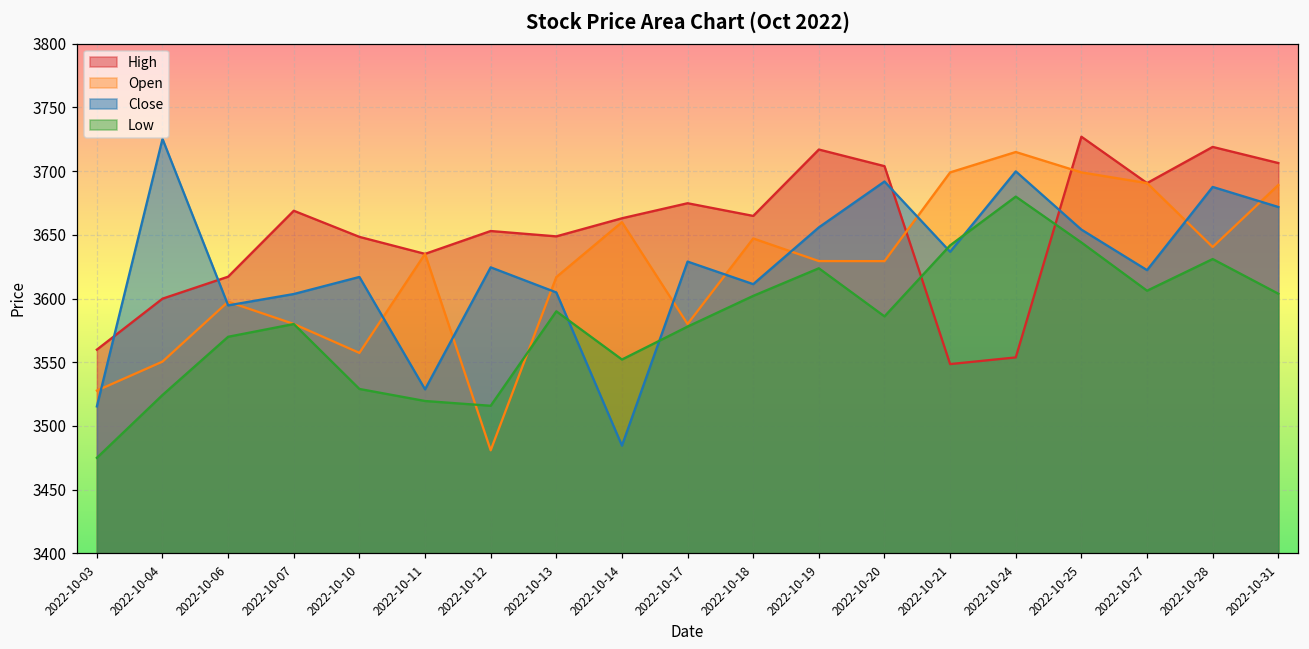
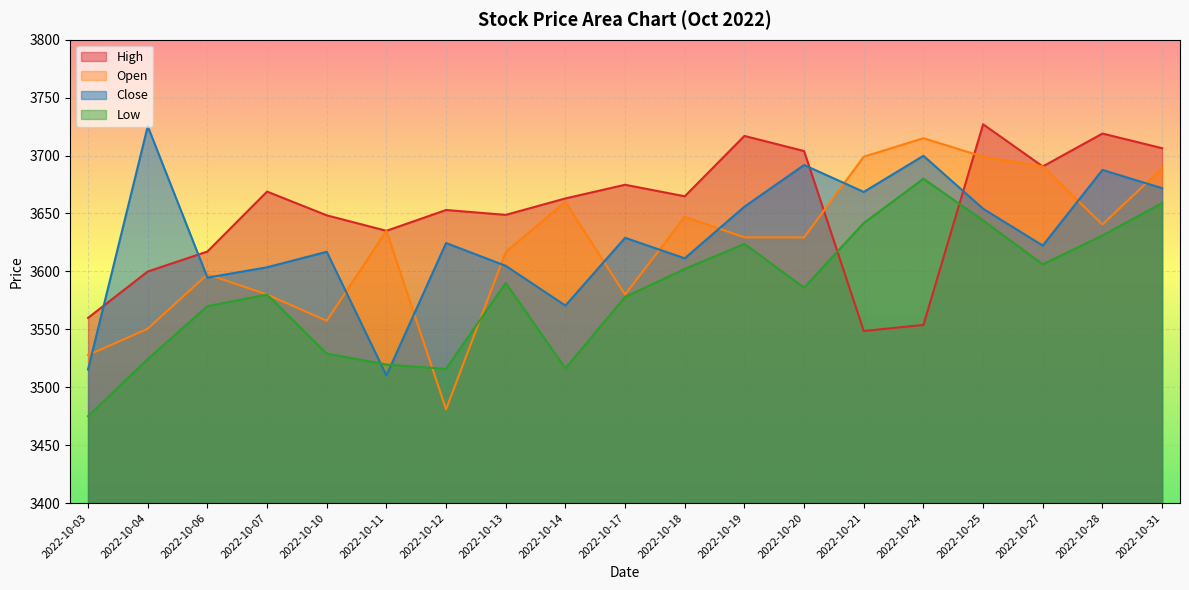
  {
    "High": {
      "2022-10-03": 3560,
      "2022-10-04": 3600,
      "2022-10-06": 3617,
      "2022-10-07": 3669,
      "2022-10-10": 3648,
      "2022-10-12": 3653,
      "2022-10-13": 3649,
      "2022-10-14": 3663,
      "2022-10-17": 3675,
      "2022-10-18": 3665,
      "2022-10-19": 3717,
      "2022-10-20": 3704,
      "2022-10-21": 3549,
      "2022-10-24": 3554,
      "2022-10-25": 3727,
      "2022-10-28": 3719,
      "2022-10-31": 3706
    },
    "Open": {
      "2022-10-03": 3528,
      "2022-10-04": 3551,
      "2022-10-06": 3598,
      "2022-10-10": 3557,
      "2022-10-12": 3481,
      "2022-10-13": 3617,
      "2022-10-14": 3660,
      "2022-10-18": 3647,
      "2022-10-19": 3629,
      "2022-10-20": 3629,
      "2022-10-21": 3699,
      "2022-10-24": 3715,
      "2022-10-25": 3699,
      "2022-10-28": 3640,
      "2022-10-31": 3689
    },
    "Close": {
      "2022-10-03": 3515,
      "2022-10-06": 3595,
      "2022-10-07": 3604,
      "2022-10-10": 3617,
-     "2022-10-11": 3529,
+     "2022-10-11": 3510,
      "2022-10-12": 3625,
      "2022-10-13": 3605,
-     "2022-10-14": 3485,
+     "2022-10-14": 3571,
      "2022-10-17": 3629,
      "2022-10-18": 3611,
      "2022-10-19": 3656,
      "2022-10-20": 3692,
-     "2022-10-21": 3637,
+     "2022-10-21": 3669,
      "2022-10-24": 3700,
      "2022-10-25": 3654,
      "2022-10-27": 3622,
      "2022-10-28": 3688,
      "2022-10-31": 3672
    },
    "Low": {
      "2022-10-03": 3475,
      "2022-10-04": 3524,
      "2022-10-06": 3570,
      "2022-10-10": 3529,
      "2022-10-11": 3520,
      "2022-10-12": 3516,
      "2022-10-13": 3590,
-     "2022-10-14": 3552,
+     "2022-10-14": 3516,
      "2022-10-18": 3602,
      "2022-10-19": 3624,
      "2022-10-20": 3586,
      "2022-10-21": 3642,
      "2022-10-24": 3680,
      "2022-10-25": 3644,
      "2022-10-27": 3606,
      "2022-10-28": 3631,
-     "2022-10-31": 3604
+     "2022-10-31": 3659
    }
  }
